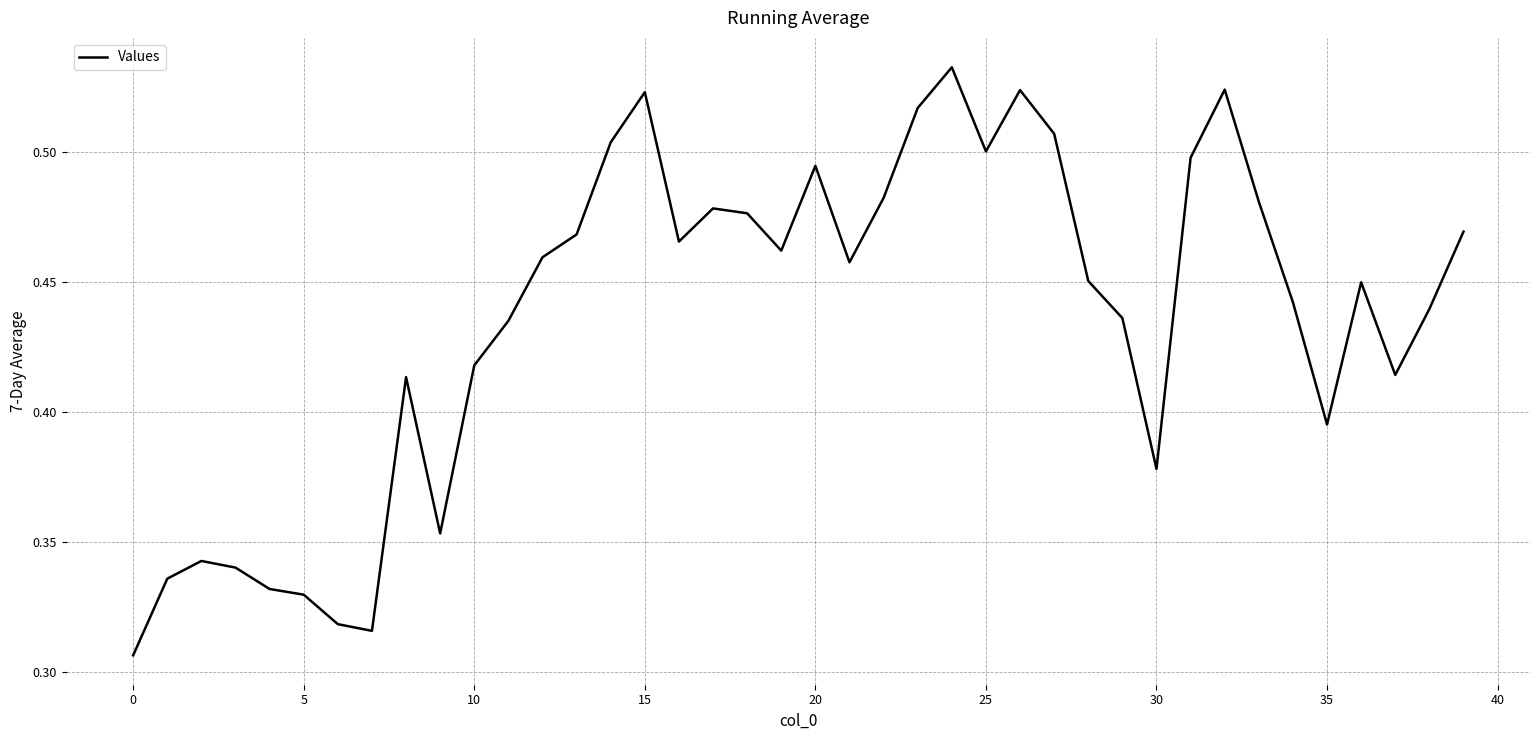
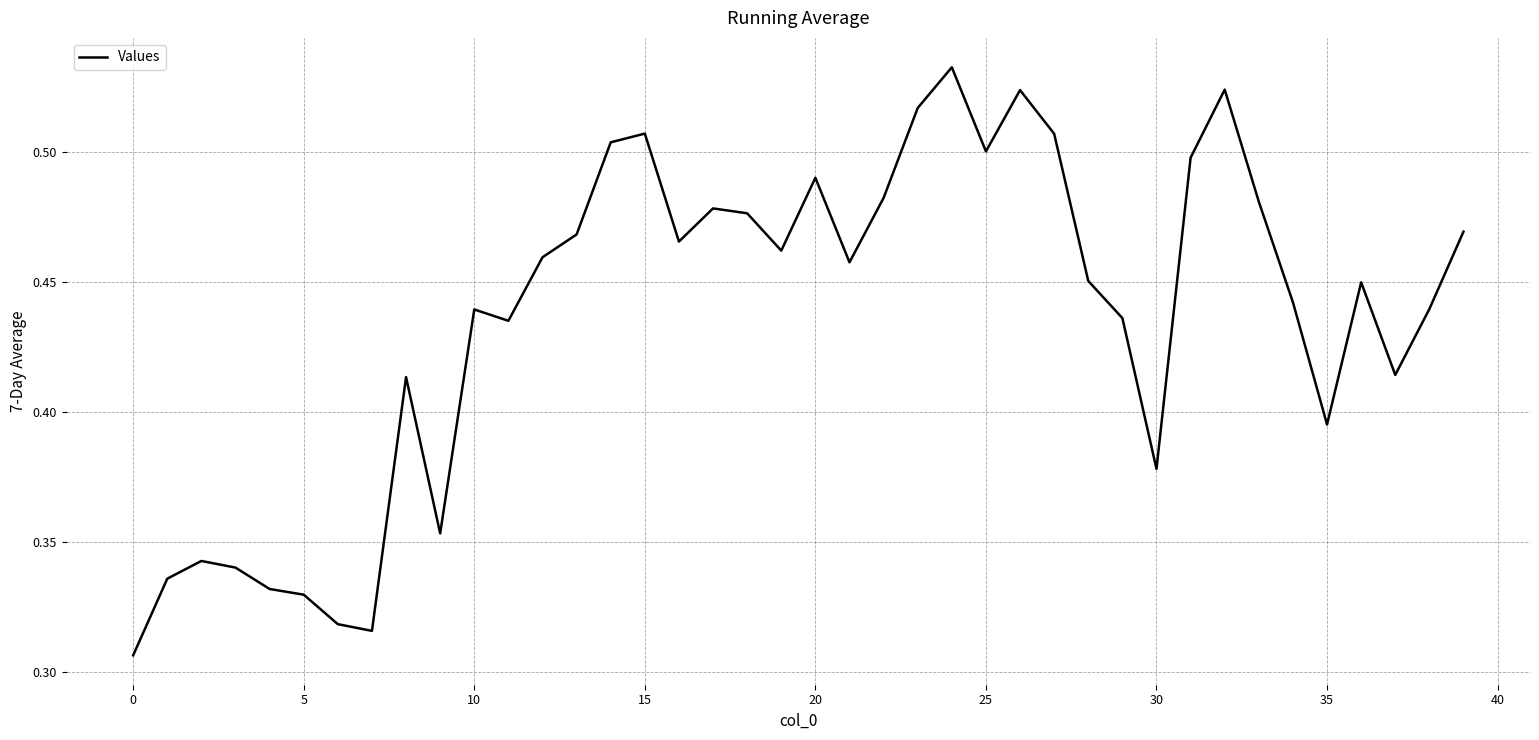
  {
    "0": 0.306,
    "5": 0.330,
-   "10": 0.418,
-   "15": 0.523,
-   "20": 0.495,
+   "10": 0.439,
+   "15": 0.507,
+   "20": 0.490,
    "25": 0.500,
    "30": 0.378,
    "35": 0.395
  }
